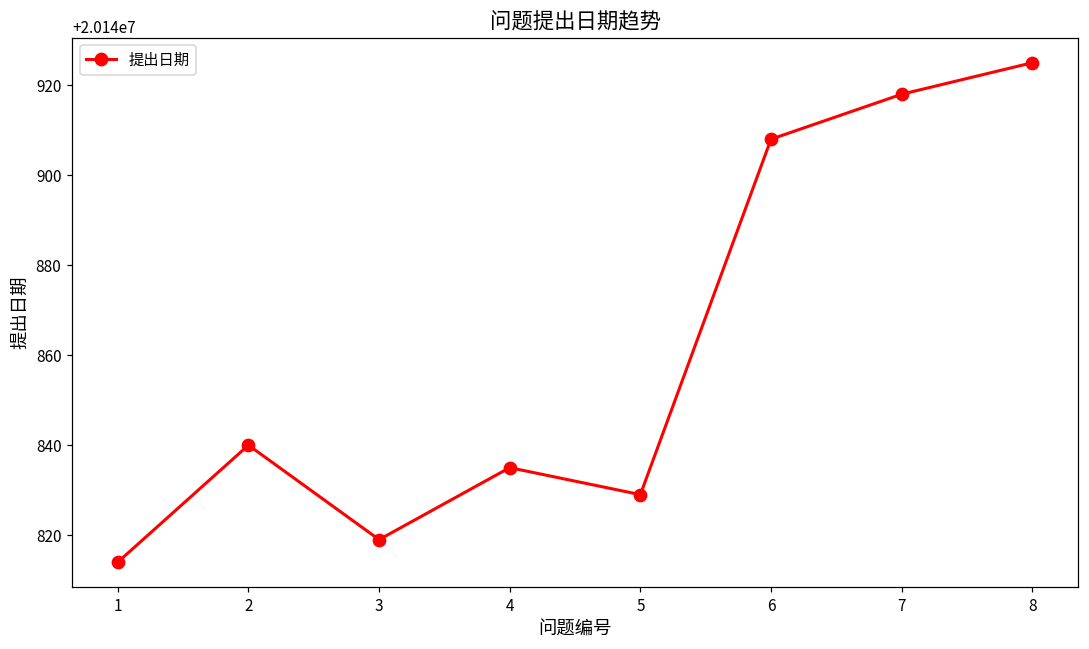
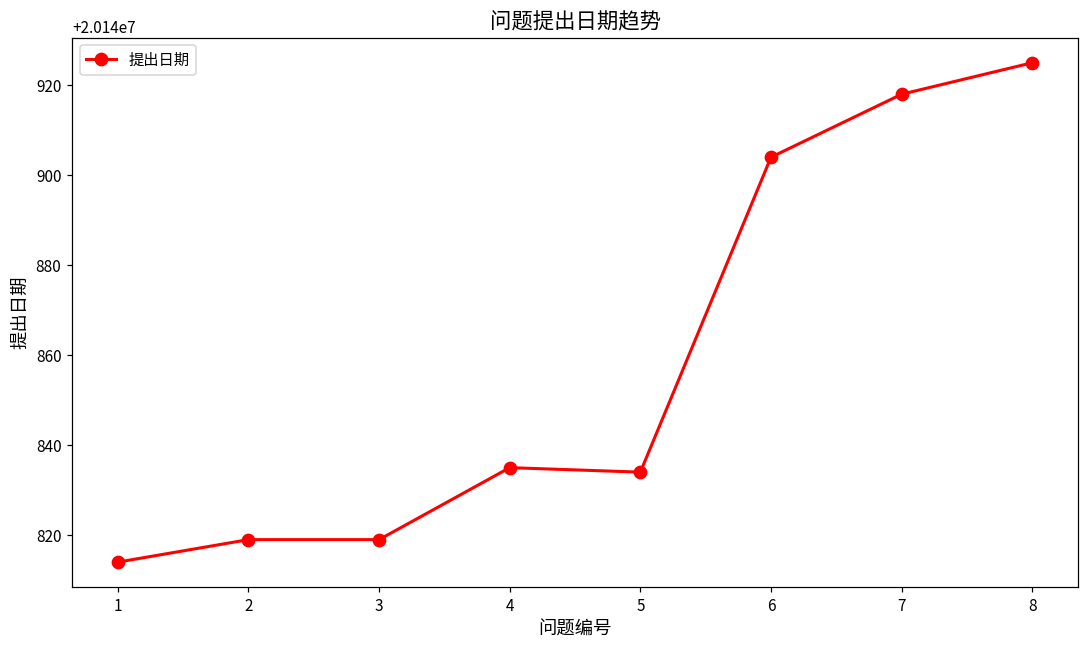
  {
    "1": 20140814,
-   "2": 20140840,
+   "2": 20140819,
    "3": 20140819,
    "4": 20140835,
-   "5": 20140829,
-   "6": 20140908,
+   "5": 20140834,
+   "6": 20140904,
    "7": 20140918,
    "8": 20140925
  }
